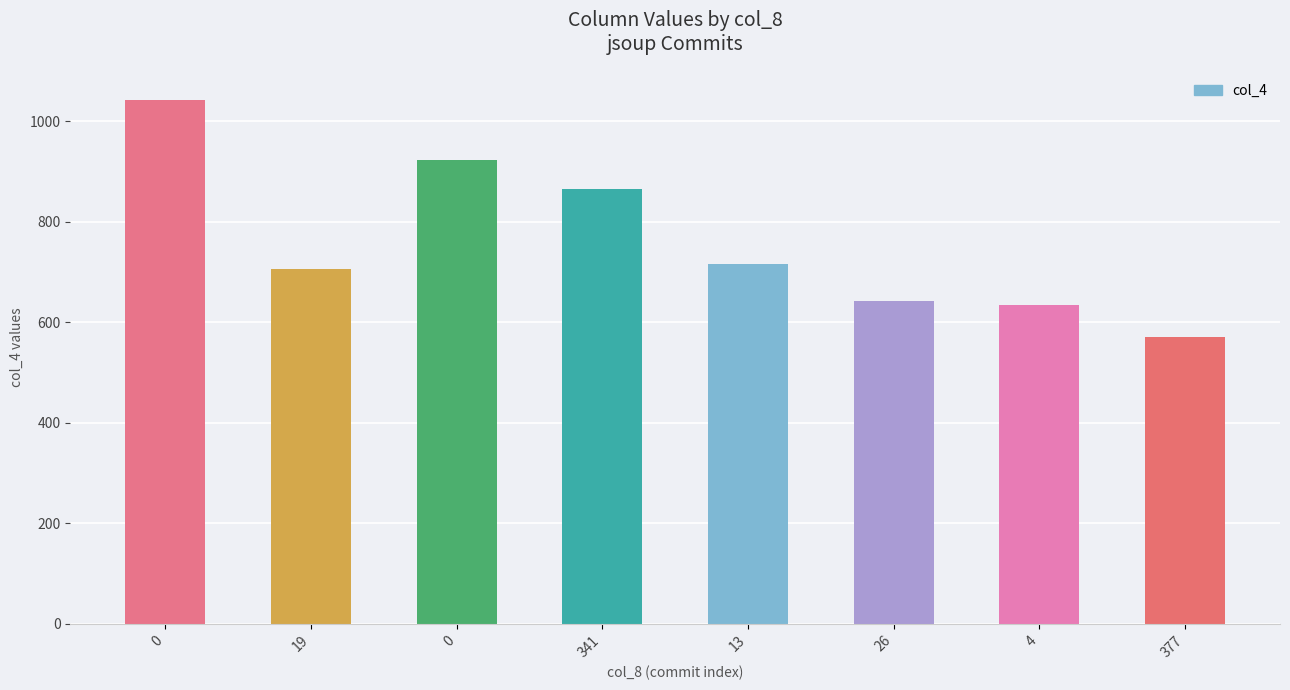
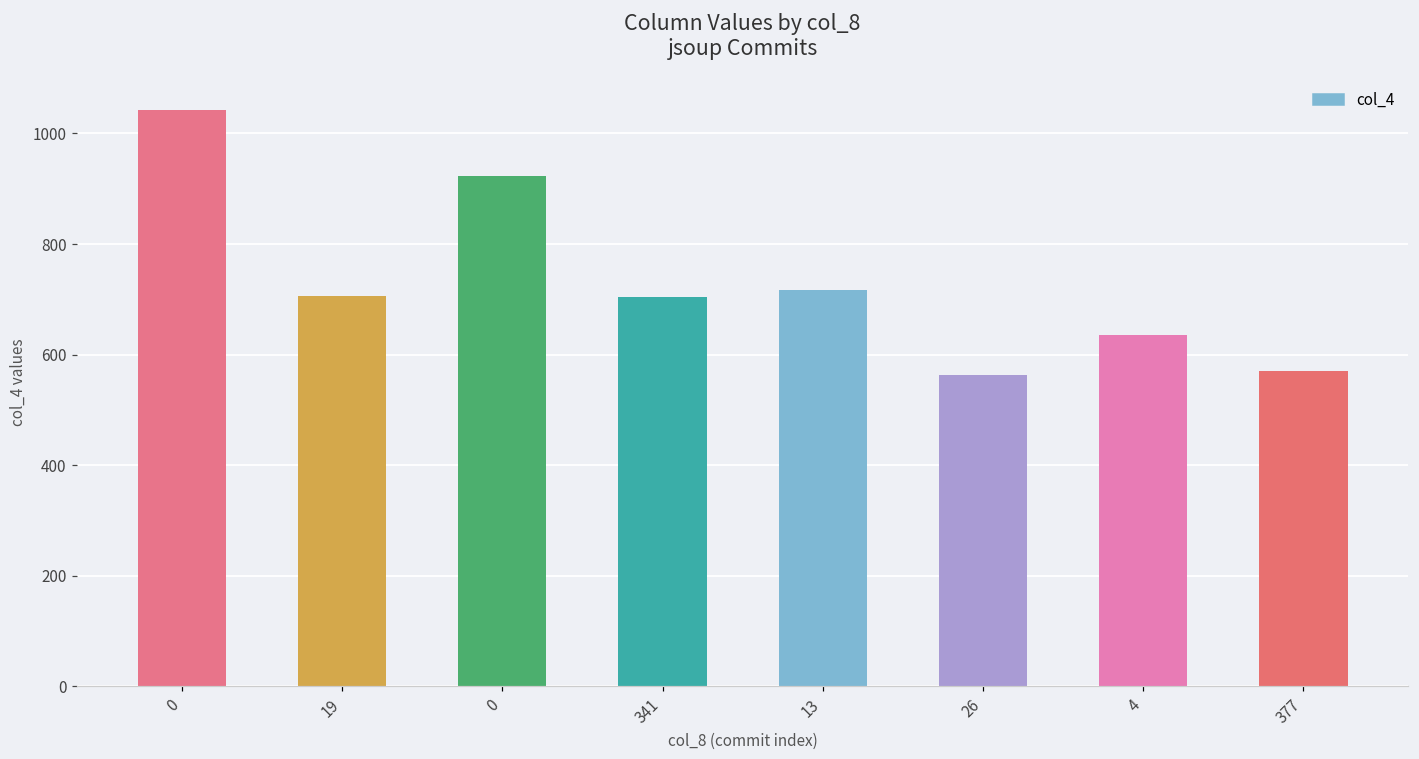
  {
    "19": 710,
-   "341": 870,
+   "341": 700,
    "13": 720,
-   "26": 640,
+   "26": 560,
    "4": 640,
    "377": 570
  }
